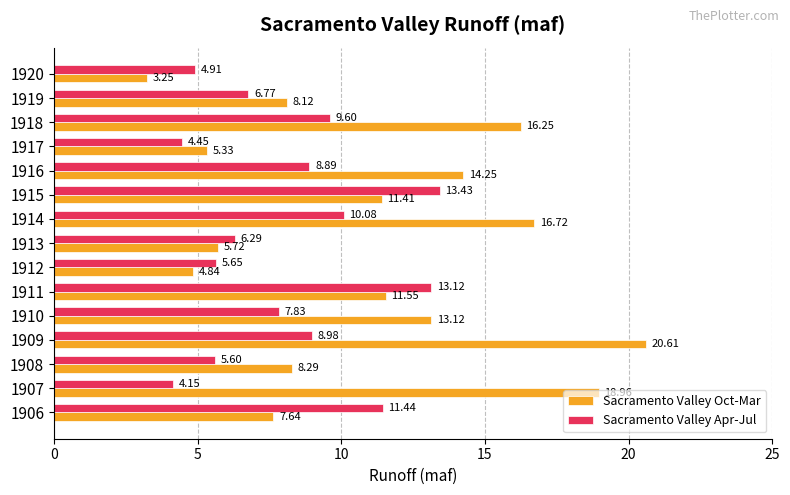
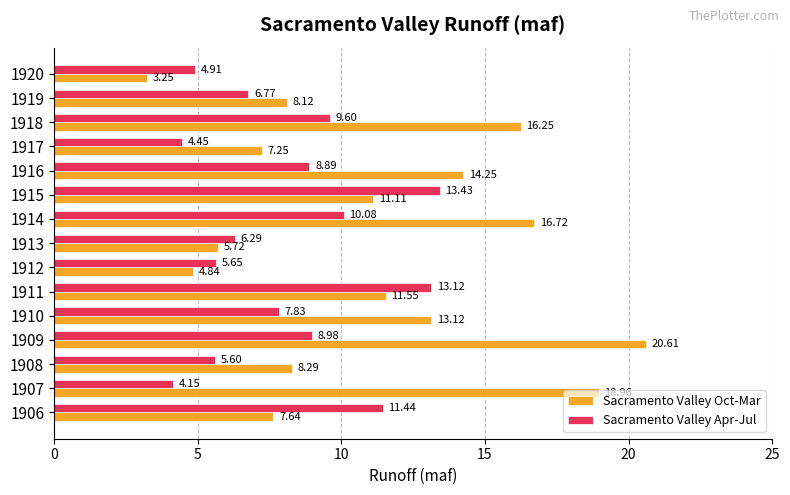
  {
    "Sacramento Valley Oct-Mar": {
      "1920": 3.25,
      "1919": 8.12,
      "1918": 16.25,
-     "1917": 5.33,
+     "1917": 7.25,
      "1916": 14.25,
-     "1915": 11.41,
+     "1915": 11.11,
      "1914": 16.72,
      "1913": 5.72,
      "1912": 4.84,
      "1911": 11.55,
      "1910": 13.12,
      "1909": 20.61,
      "1908": 8.29,
      "1906": 7.64
    },
    "Sacramento Valley Apr-Jul": {
      "1920": 4.91,
      "1919": 6.77,
      "1918": 9.60,
      "1917": 4.45,
      "1916": 8.89,
      "1915": 13.43,
      "1914": 10.08,
      "1913": 6.29,
      "1912": 5.65,
      "1911": 13.12,
      "1910": 7.83,
      "1909": 8.98,
      "1908": 5.60,
      "1907": 4.15,
      "1906": 11.44
    }
  }
